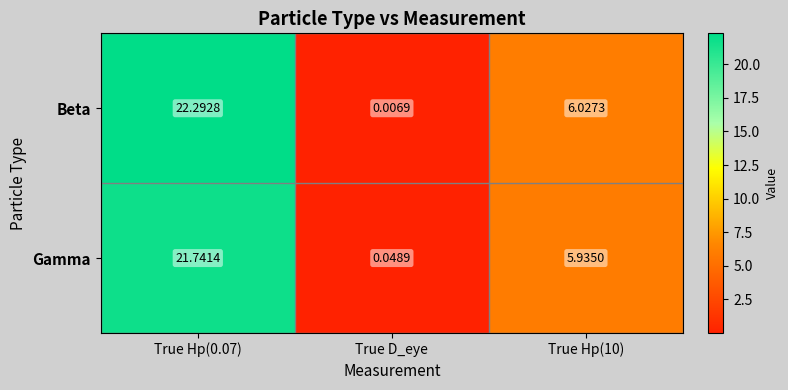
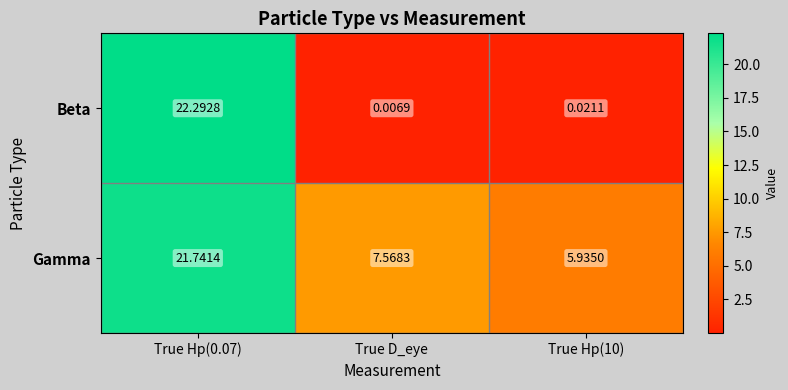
  {
    "Beta": {
-     "True Hp(10)": 6.0273
+     "True Hp(10)": 0.0211
    },
    "Gamma": {
-     "True D_eye": 0.0489
+     "True D_eye": 7.5683
    }
  }
